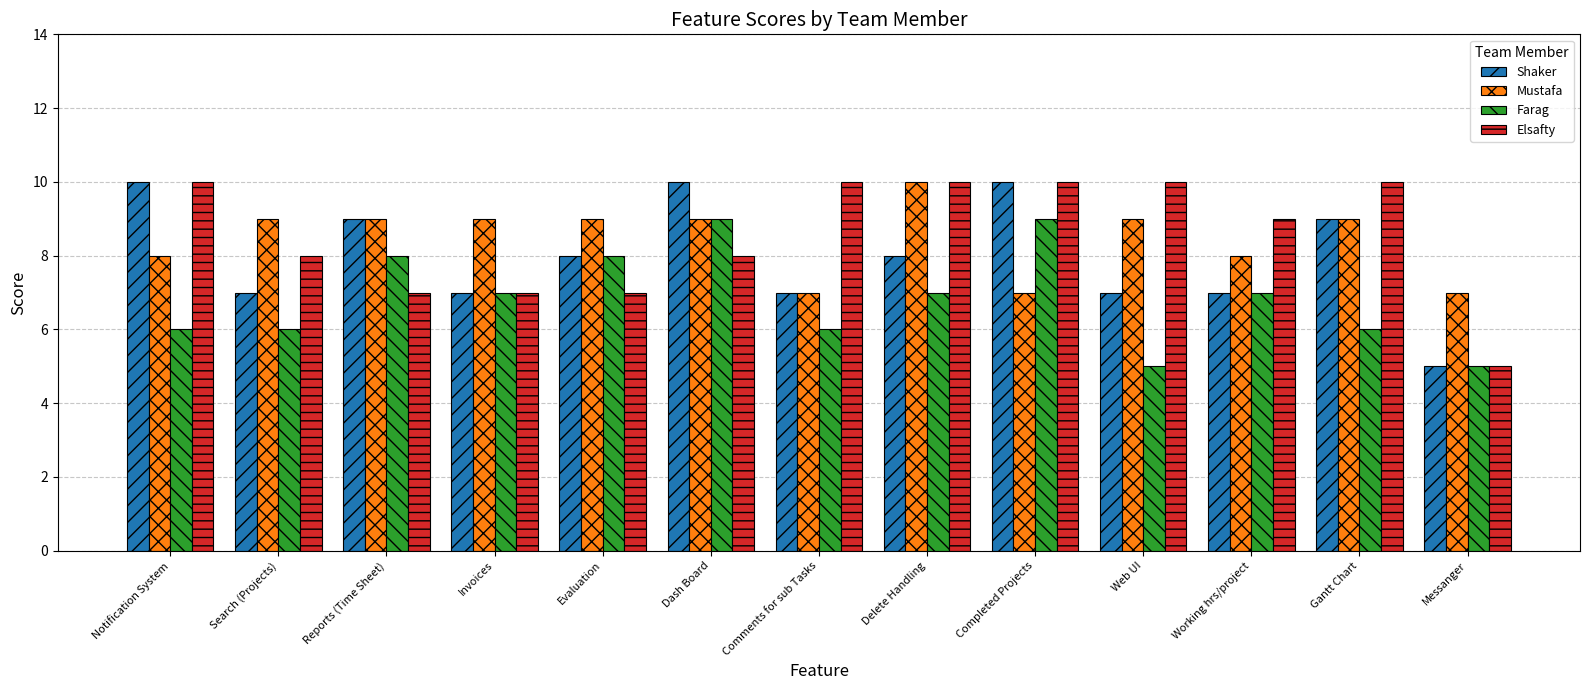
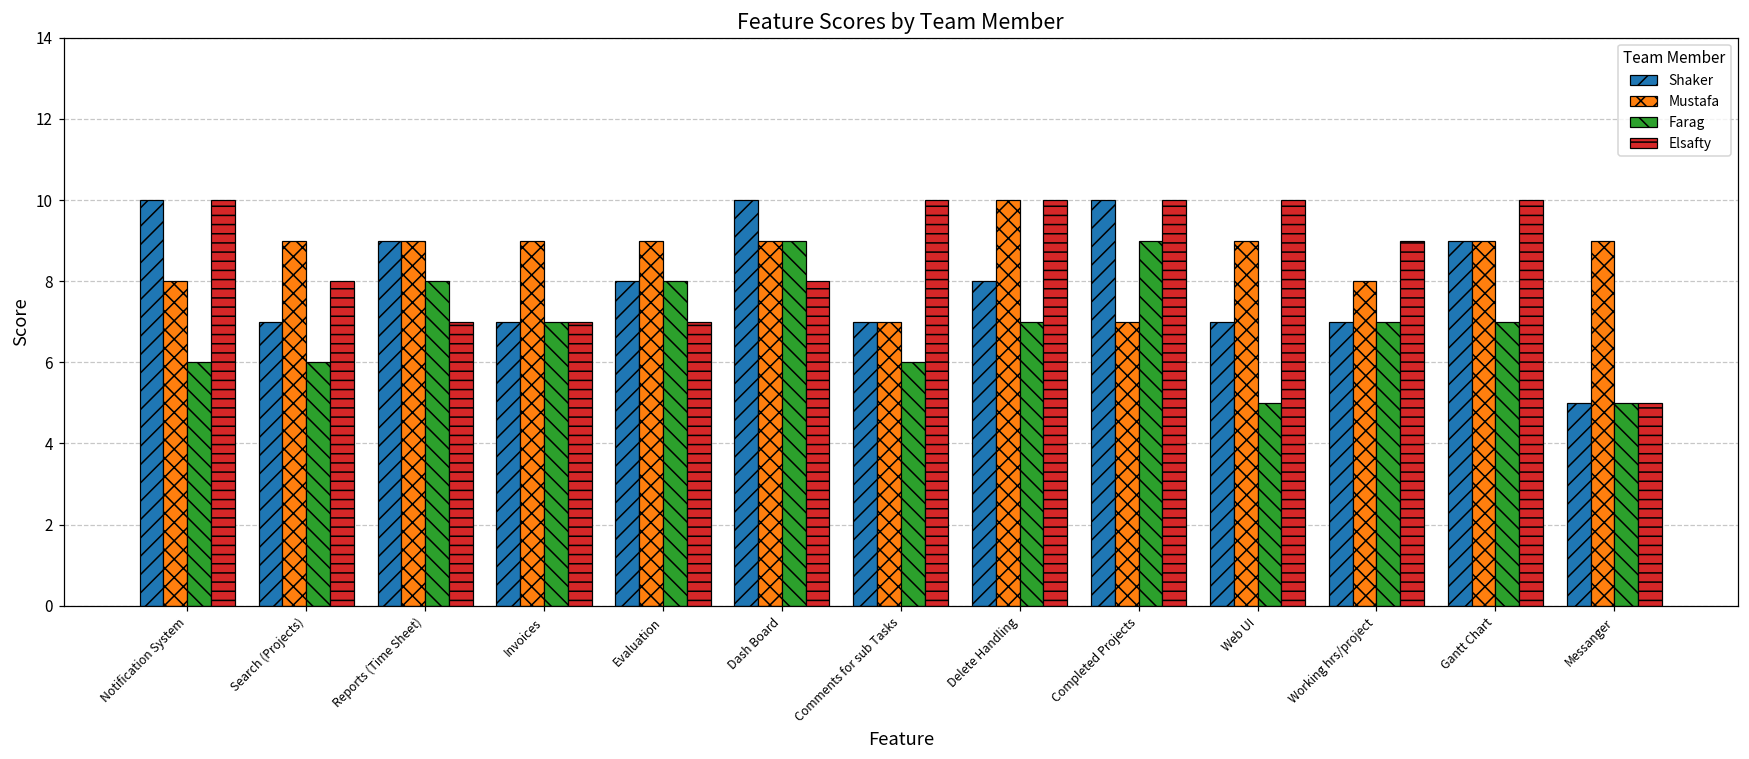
  {
    "Shaker": {
      "Notification System": 10,
      "Search (Projects)": 7,
      "Reports (Time Sheet)": 9,
      "Invoices": 7,
      "Evaluation": 8,
      "Dash Board": 10,
      "Comments for sub Tasks": 7,
      "Delete Handling": 8,
      "Completed Projects": 10,
      "Web UI": 7,
      "Working hrs/project": 7,
      "Gantt Chart": 9,
      "Messanger": 5
    },
    "Mustafa": {
      "Notification System": 8,
      "Search (Projects)": 9,
      "Reports (Time Sheet)": 9,
      "Invoices": 9,
      "Evaluation": 9,
      "Dash Board": 9,
      "Comments for sub Tasks": 7,
      "Delete Handling": 10,
      "Completed Projects": 7,
      "Web UI": 9,
      "Working hrs/project": 8,
      "Gantt Chart": 9,
-     "Messanger": 7
+     "Messanger": 9
    },
    "Farag": {
      "Notification System": 6,
      "Search (Projects)": 6,
      "Reports (Time Sheet)": 8,
      "Invoices": 7,
      "Evaluation": 8,
      "Dash Board": 9,
      "Comments for sub Tasks": 6,
      "Delete Handling": 7,
      "Completed Projects": 9,
      "Web UI": 5,
      "Working hrs/project": 7,
-     "Gantt Chart": 6,
+     "Gantt Chart": 7,
      "Messanger": 5
    },
    "Elsafty": {
      "Notification System": 10,
      "Search (Projects)": 8,
      "Reports (Time Sheet)": 7,
      "Invoices": 7,
      "Evaluation": 7,
      "Dash Board": 8,
      "Comments for sub Tasks": 10,
      "Delete Handling": 10,
      "Completed Projects": 10,
      "Web UI": 10,
      "Working hrs/project": 9,
      "Gantt Chart": 10,
      "Messanger": 5
    }
  }
